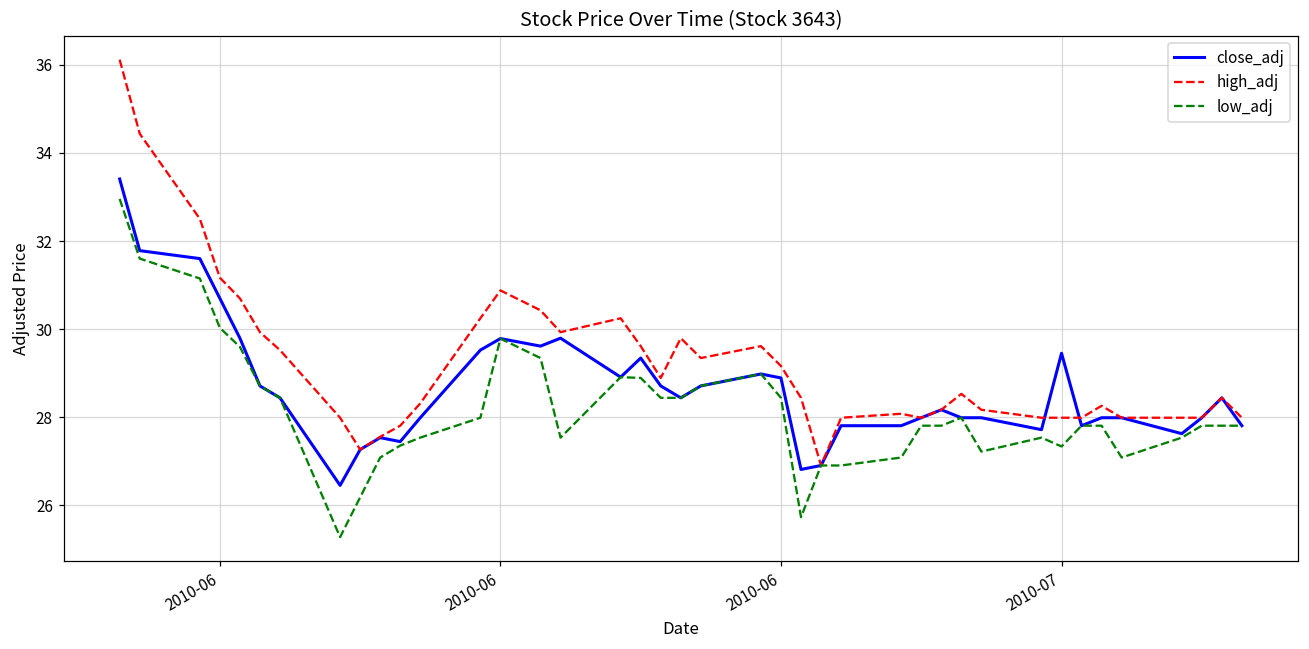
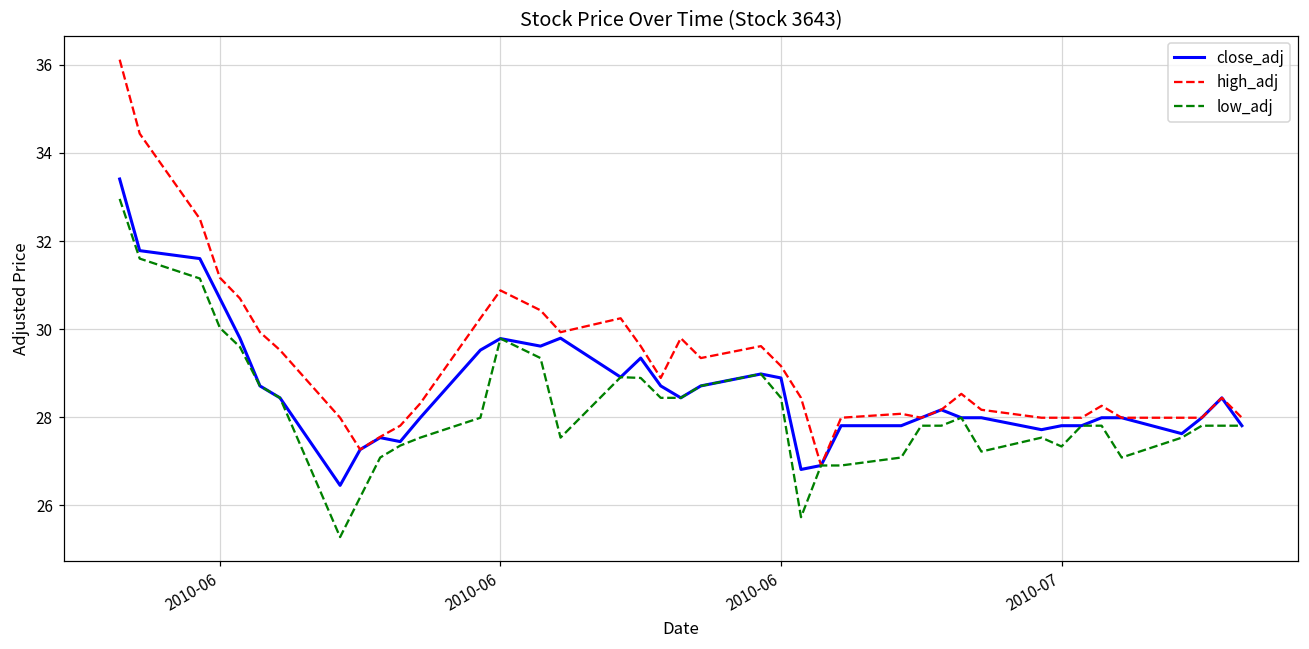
  {
    "close_adj": {
-     "2010-07": 29.5
+     "2010-07": 27.8
    },
    "high_adj": {
      "2010-07": 28.0
    },
    "low_adj": {
      "2010-07": 27.3
    }
  }
